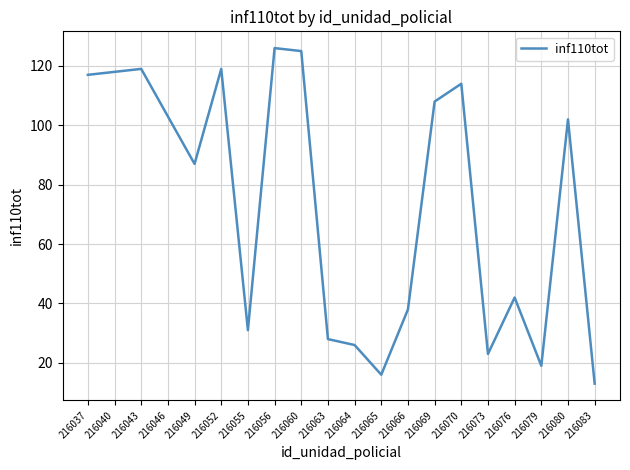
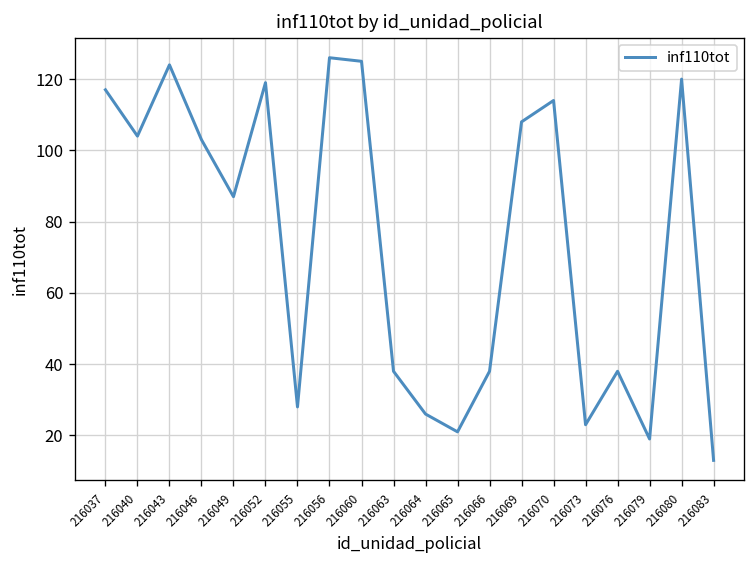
  {
    "216037": 117,
-   "216040": 118,
-   "216043": 119,
+   "216040": 104,
+   "216043": 124,
    "216046": 103,
    "216049": 87,
    "216052": 119,
-   "216055": 31,
+   "216055": 28,
    "216056": 126,
    "216060": 125,
-   "216063": 28,
+   "216063": 38,
    "216064": 26,
-   "216065": 16,
+   "216065": 21,
    "216066": 38,
    "216069": 108,
    "216070": 114,
    "216073": 23,
-   "216076": 42,
+   "216076": 38,
    "216079": 19,
-   "216080": 102,
+   "216080": 120,
    "216083": 13
  }
